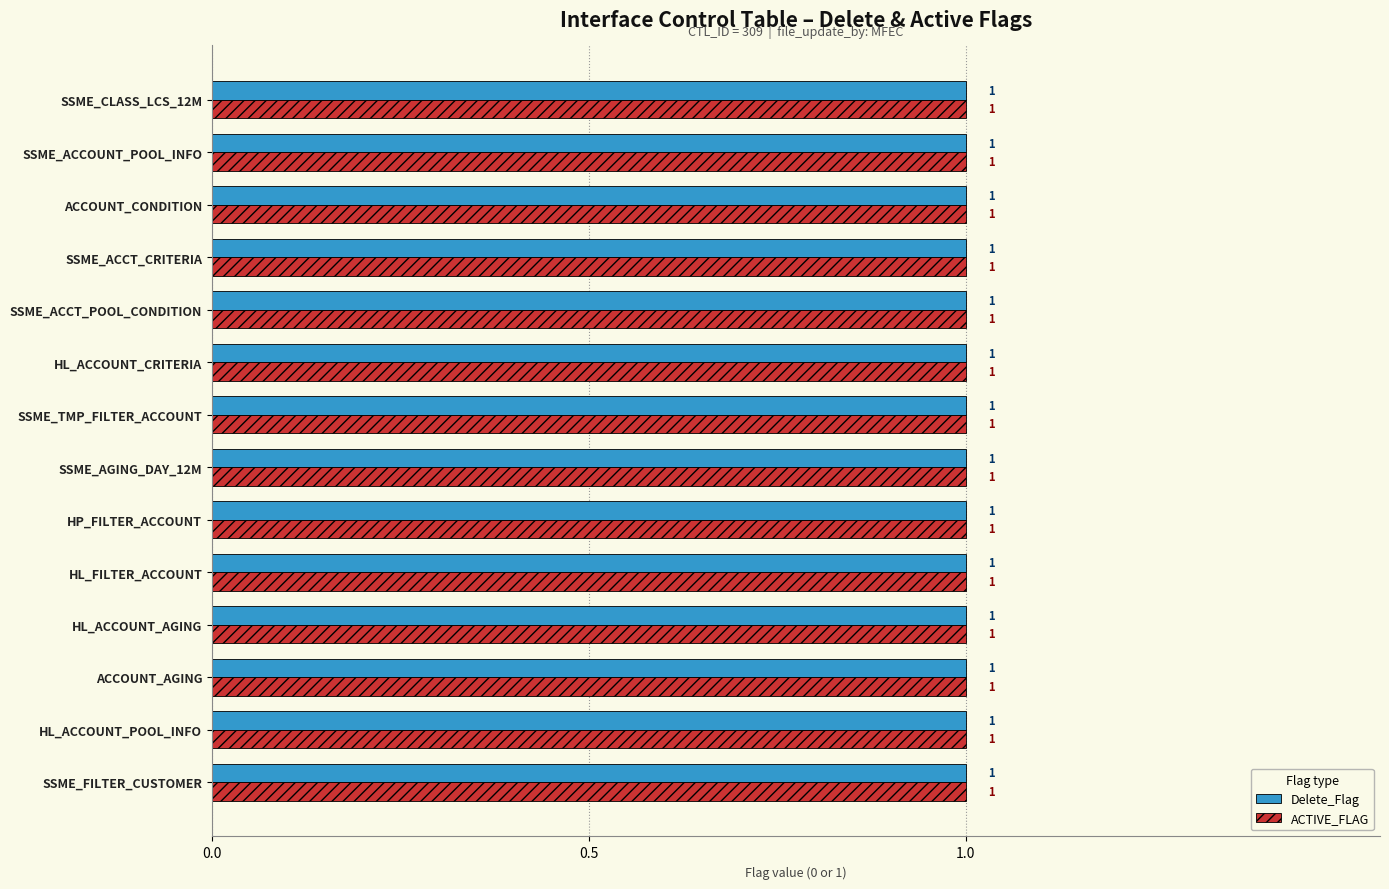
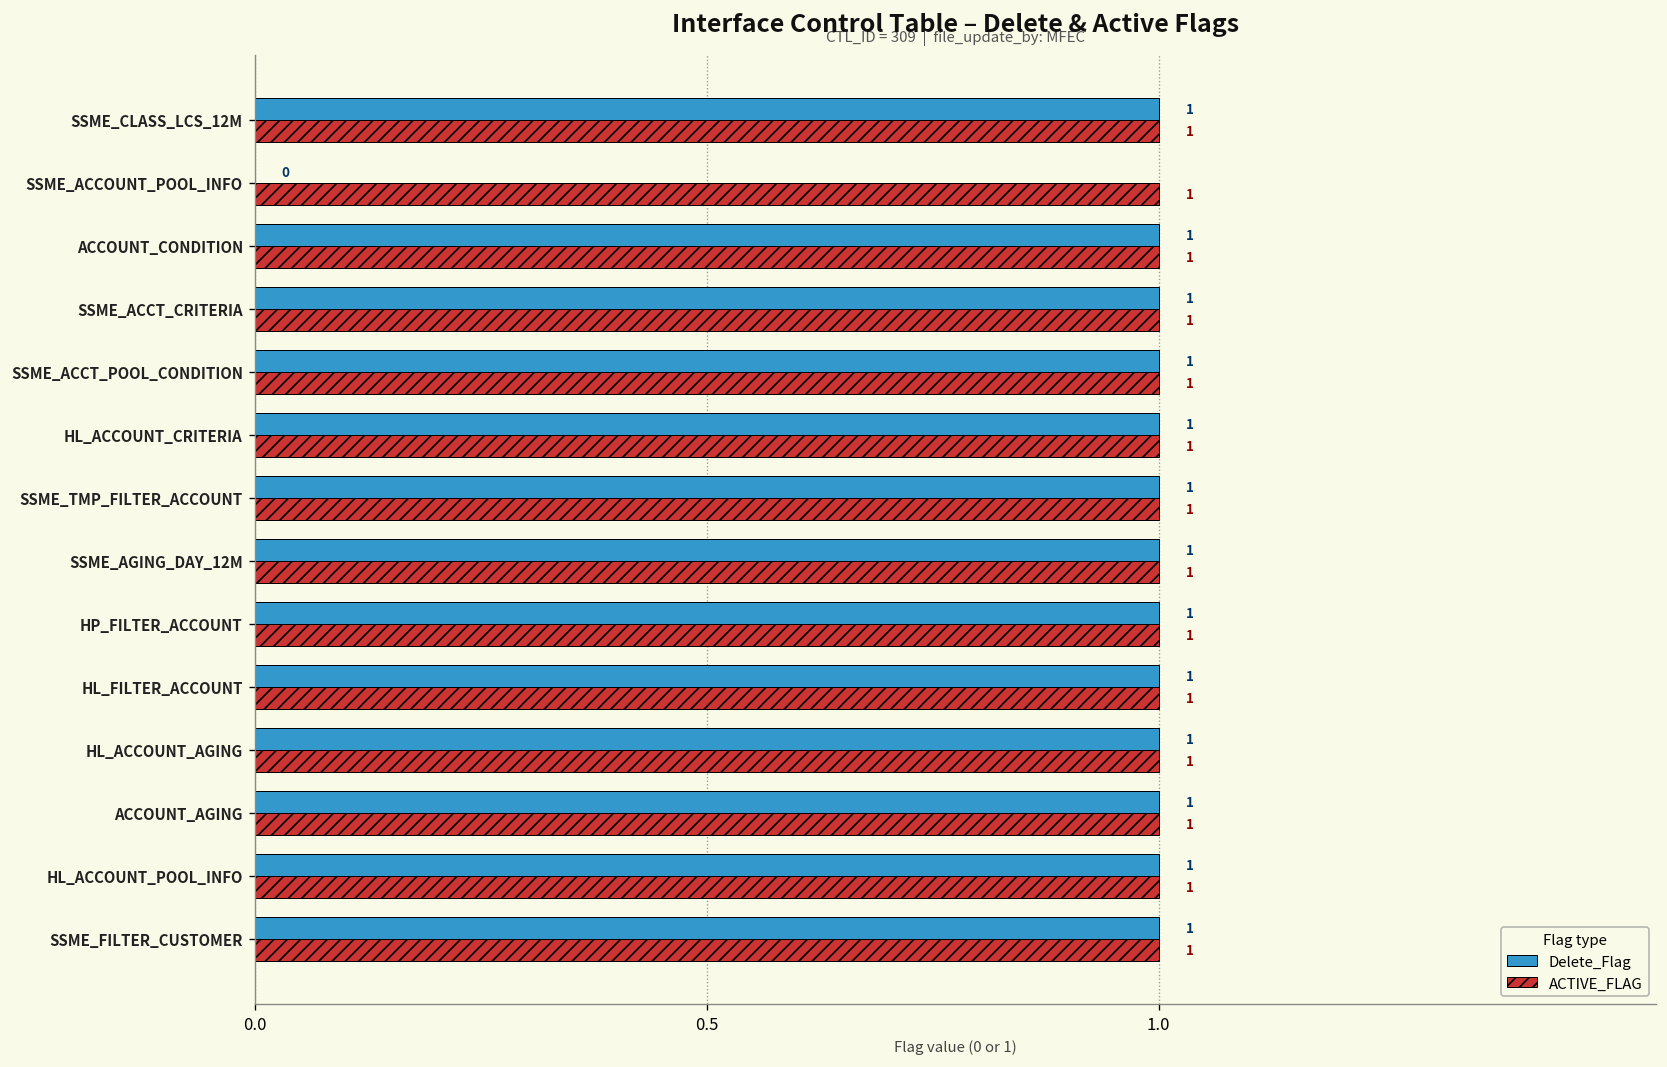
  {
    "Delete_Flag": {
      "SSME_CLASS_LCS_12M": 1,
-     "SSME_ACCOUNT_POOL_INFO": 1,
+     "SSME_ACCOUNT_POOL_INFO": 0,
      "ACCOUNT_CONDITION": 1,
      "SSME_ACCT_CRITERIA": 1,
      "SSME_ACCT_POOL_CONDITION": 1,
      "HL_ACCOUNT_CRITERIA": 1,
      "SSME_TMP_FILTER_ACCOUNT": 1,
      "SSME_AGING_DAY_12M": 1,
      "HP_FILTER_ACCOUNT": 1,
      "HL_FILTER_ACCOUNT": 1,
      "HL_ACCOUNT_AGING": 1,
      "ACCOUNT_AGING": 1,
      "HL_ACCOUNT_POOL_INFO": 1,
      "SSME_FILTER_CUSTOMER": 1
    },
    "ACTIVE_FLAG": {
      "SSME_CLASS_LCS_12M": 1,
      "SSME_ACCOUNT_POOL_INFO": 1,
      "ACCOUNT_CONDITION": 1,
      "SSME_ACCT_CRITERIA": 1,
      "SSME_ACCT_POOL_CONDITION": 1,
      "HL_ACCOUNT_CRITERIA": 1,
      "SSME_TMP_FILTER_ACCOUNT": 1,
      "SSME_AGING_DAY_12M": 1,
      "HP_FILTER_ACCOUNT": 1,
      "HL_FILTER_ACCOUNT": 1,
      "HL_ACCOUNT_AGING": 1,
      "ACCOUNT_AGING": 1,
      "HL_ACCOUNT_POOL_INFO": 1,
      "SSME_FILTER_CUSTOMER": 1
    }
  }
